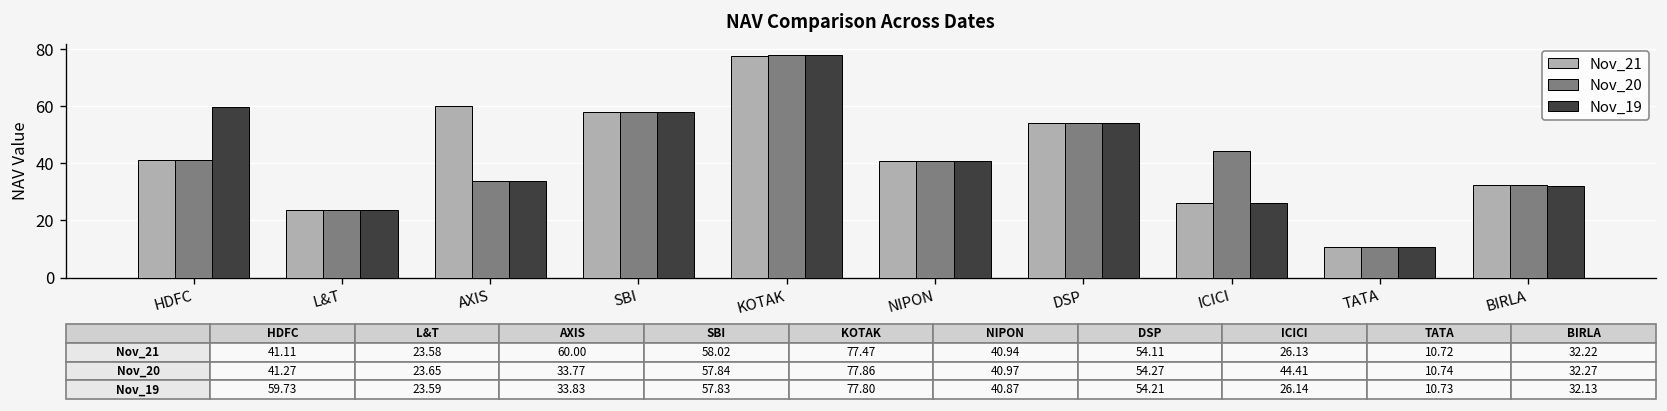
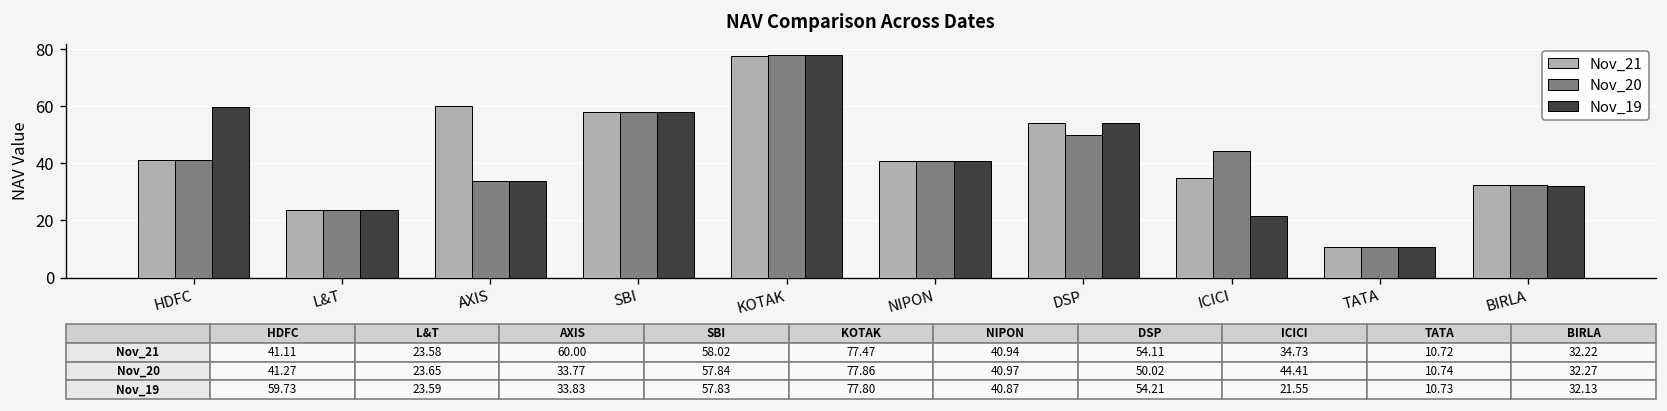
  {
    "Nov_21": {
-     "ICICI": 26.13
+     "ICICI": 34.73
    },
    "Nov_20": {
-     "DSP": 54.27
+     "DSP": 50.02
    },
    "Nov_19": {
-     "ICICI": 26.14
+     "ICICI": 21.55
    }
  }
